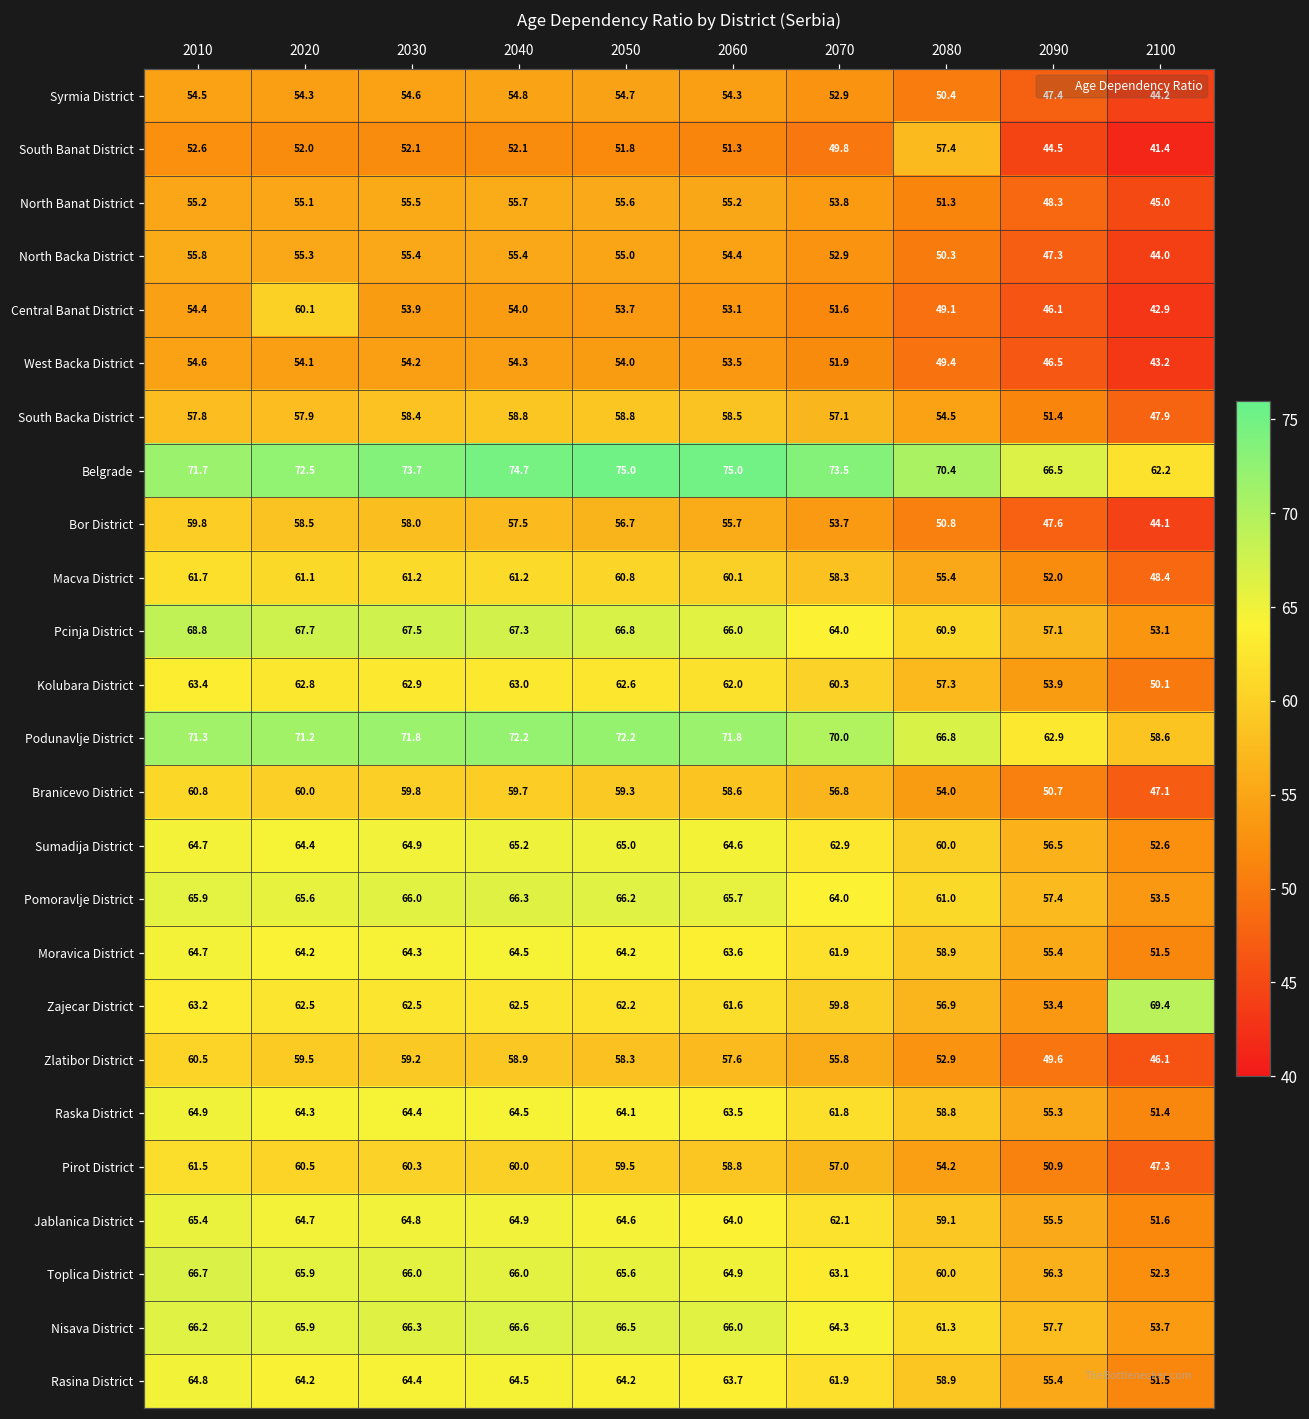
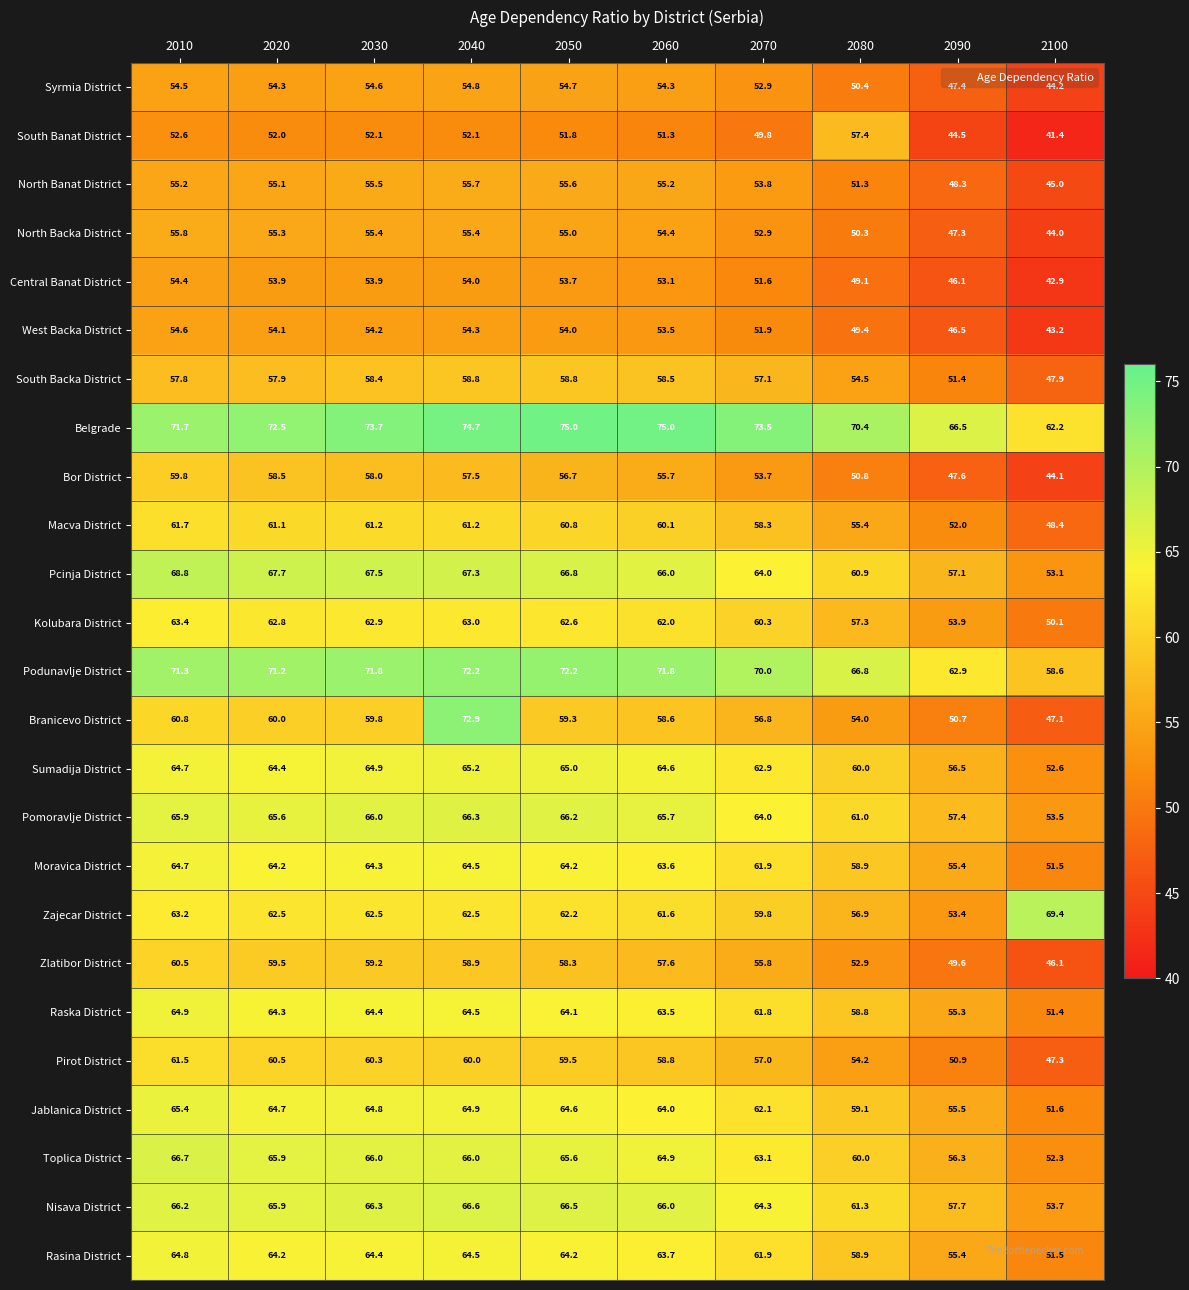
  {
    "Central Banat District": {
      "2010": 54.4,
-     "2020": 60.1,
+     "2020": 53.9,
      "2030": 53.9,
      "2040": 54.0,
      "2050": 53.7,
      "2060": 53.1,
      "2070": 51.6,
      "2080": 49.1,
      "2090": 46.1,
      "2100": 42.9
    },
    "Branicevo District": {
      "2010": 60.8,
      "2020": 60.0,
      "2030": 59.8,
-     "2040": 59.7,
+     "2040": 72.9,
      "2050": 59.3,
      "2060": 58.6,
      "2070": 56.8,
      "2080": 54.0,
      "2090": 50.7,
      "2100": 47.1
    }
  }
